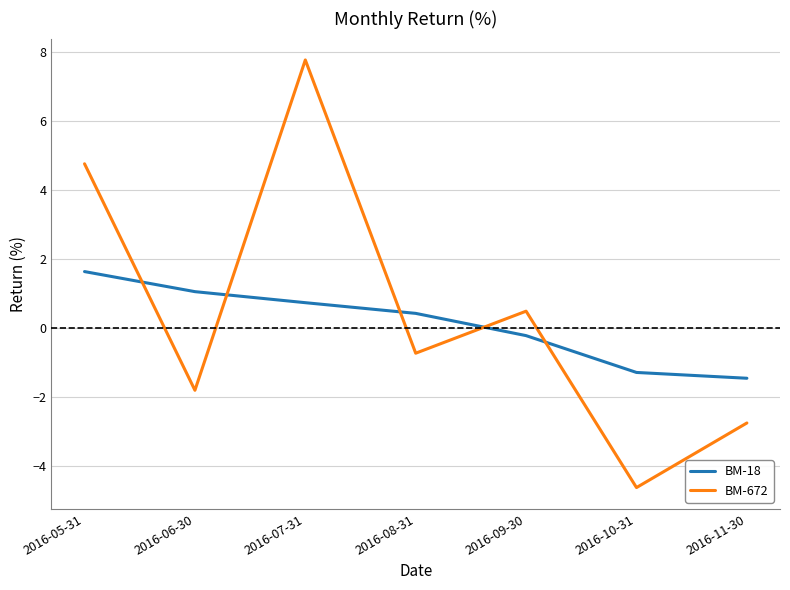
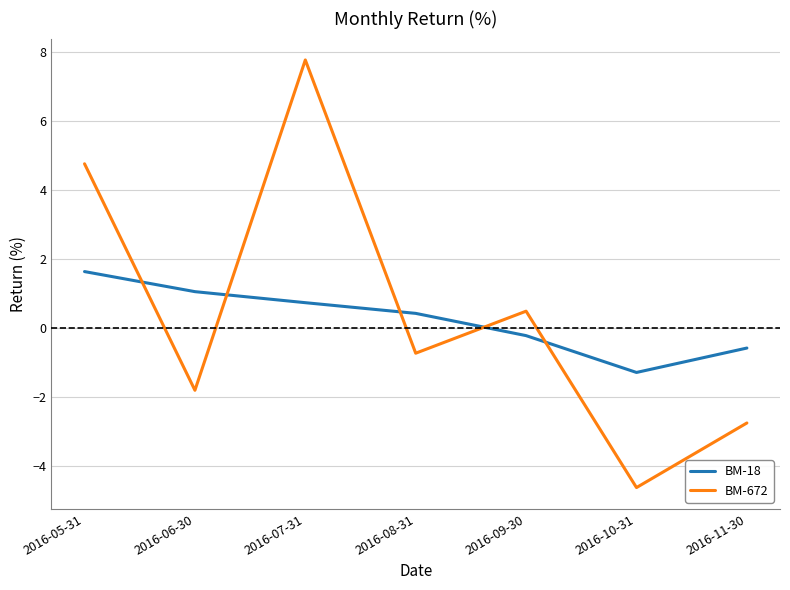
  {
    "BM-18": {
      "2016-05-31": 1.6,
      "2016-06-30": 1.0,
      "2016-07-31": 0.7,
      "2016-08-31": 0.4,
      "2016-09-30": -0.2,
      "2016-10-31": -1.3,
-     "2016-11-30": -1.5
+     "2016-11-30": -0.6
    },
    "BM-672": {
      "2016-05-31": 4.8,
      "2016-06-30": -1.8,
      "2016-07-31": 7.8,
      "2016-08-31": -0.7,
      "2016-09-30": 0.5,
      "2016-10-31": -4.6,
      "2016-11-30": -2.8
    }
  }
